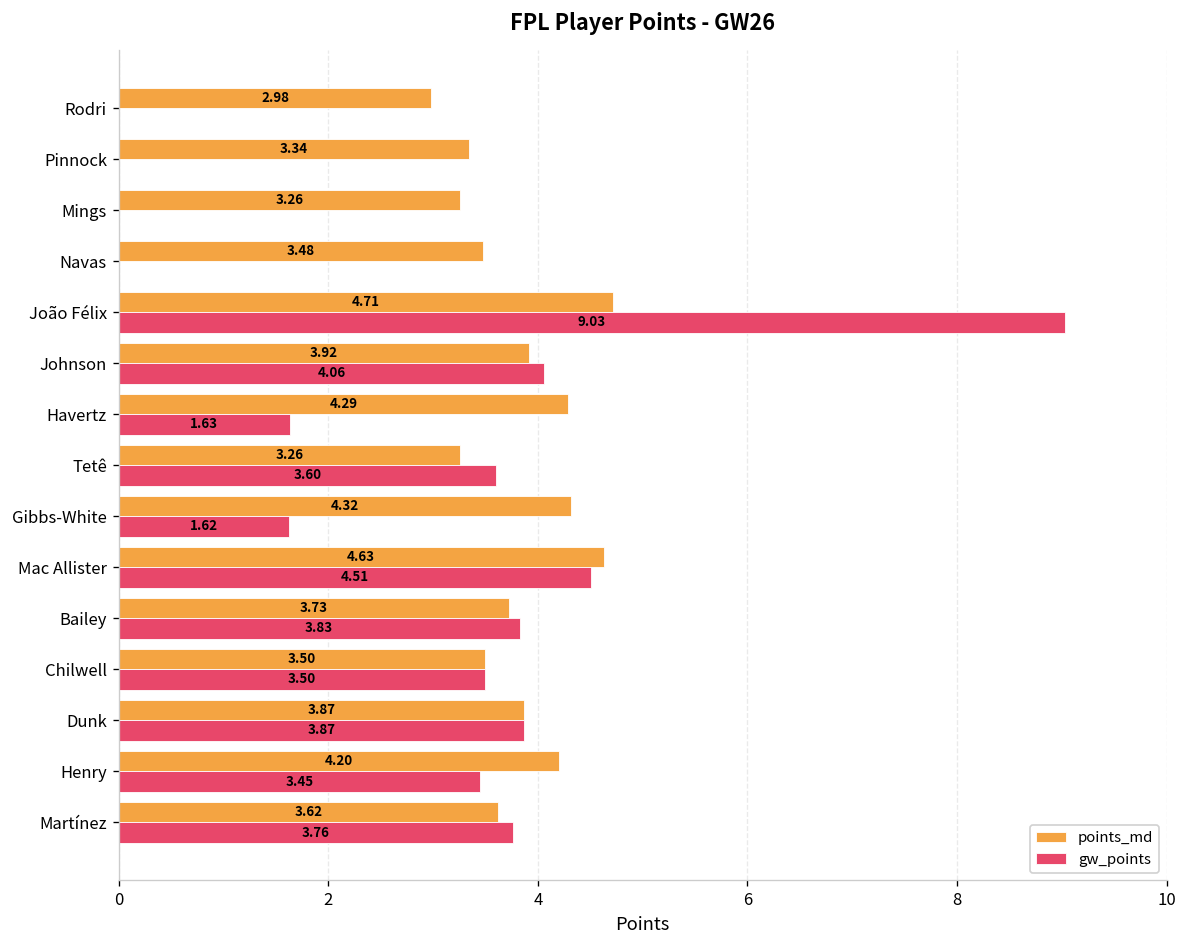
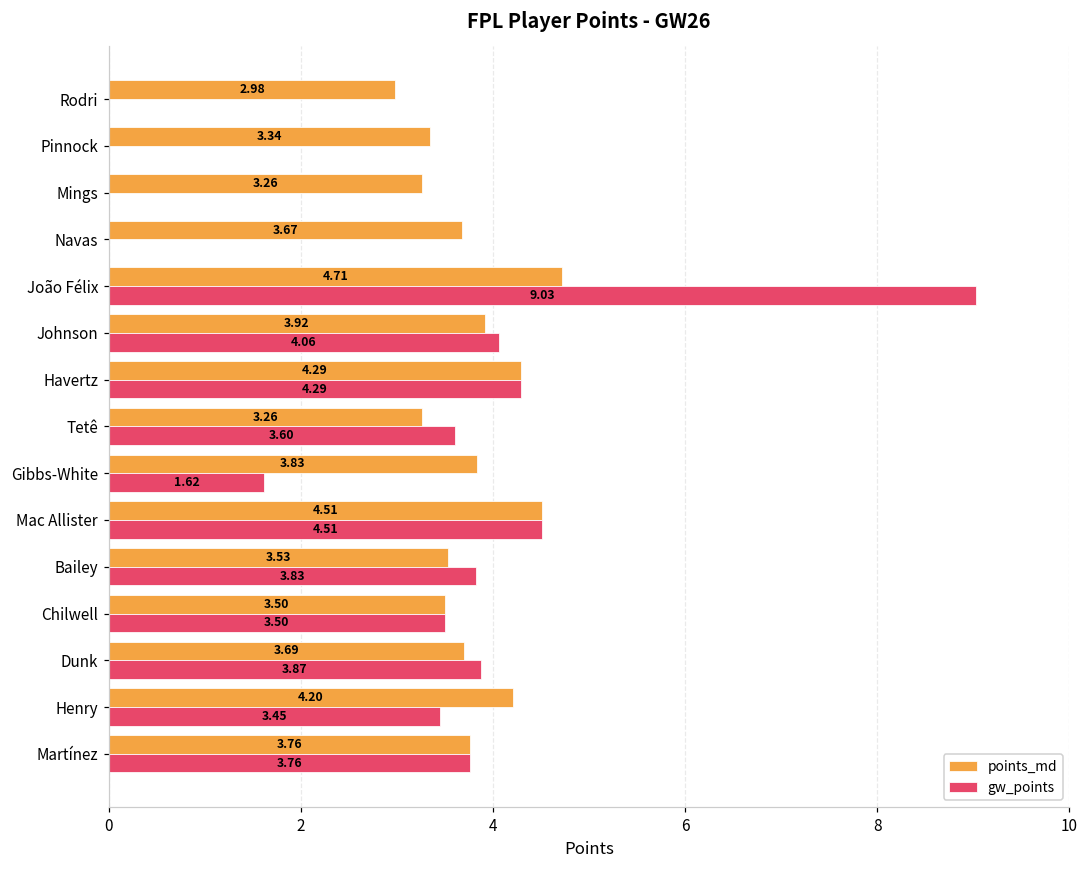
  {
    "points_md": {
      "Rodri": 2.98,
      "Pinnock": 3.34,
      "Mings": 3.26,
-     "Navas": 3.48,
+     "Navas": 3.67,
      "João Félix": 4.71,
      "Johnson": 3.92,
      "Havertz": 4.29,
      "Tetê": 3.26,
-     "Gibbs-White": 4.32,
-     "Mac Allister": 4.63,
-     "Bailey": 3.73,
+     "Gibbs-White": 3.83,
+     "Mac Allister": 4.51,
+     "Bailey": 3.53,
      "Chilwell": 3.50,
-     "Dunk": 3.87,
+     "Dunk": 3.69,
      "Henry": 4.20,
-     "Martínez": 3.62
+     "Martínez": 3.76
    },
    "gw_points": {
      "João Félix": 9.03,
      "Johnson": 4.06,
-     "Havertz": 1.63,
+     "Havertz": 4.29,
      "Tetê": 3.60,
      "Gibbs-White": 1.62,
      "Mac Allister": 4.51,
      "Bailey": 3.83,
      "Chilwell": 3.50,
      "Dunk": 3.87,
      "Henry": 3.45,
      "Martínez": 3.76
    }
  }
